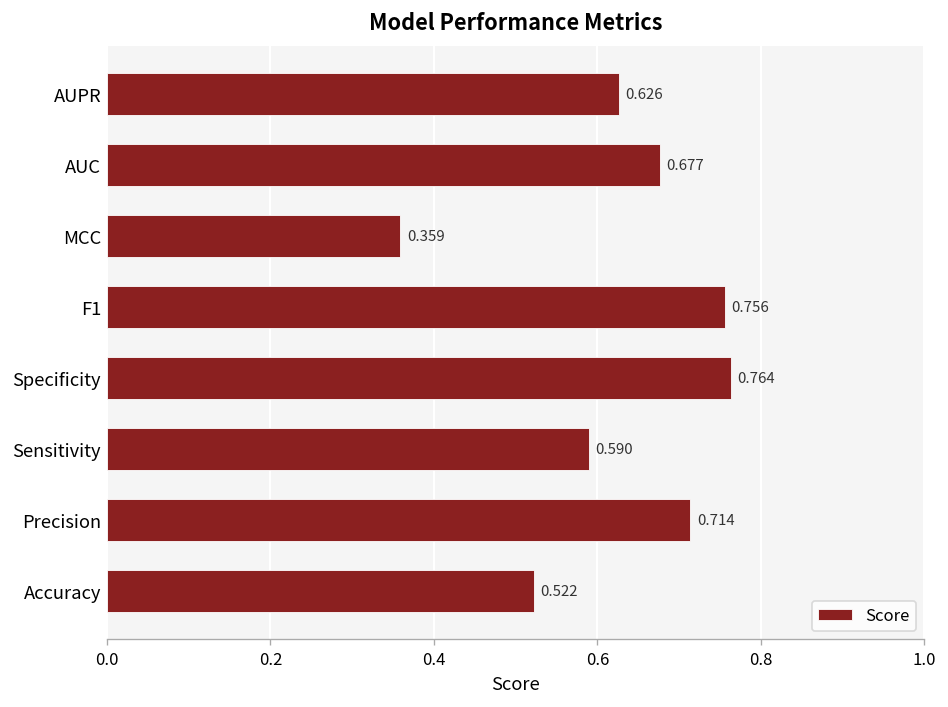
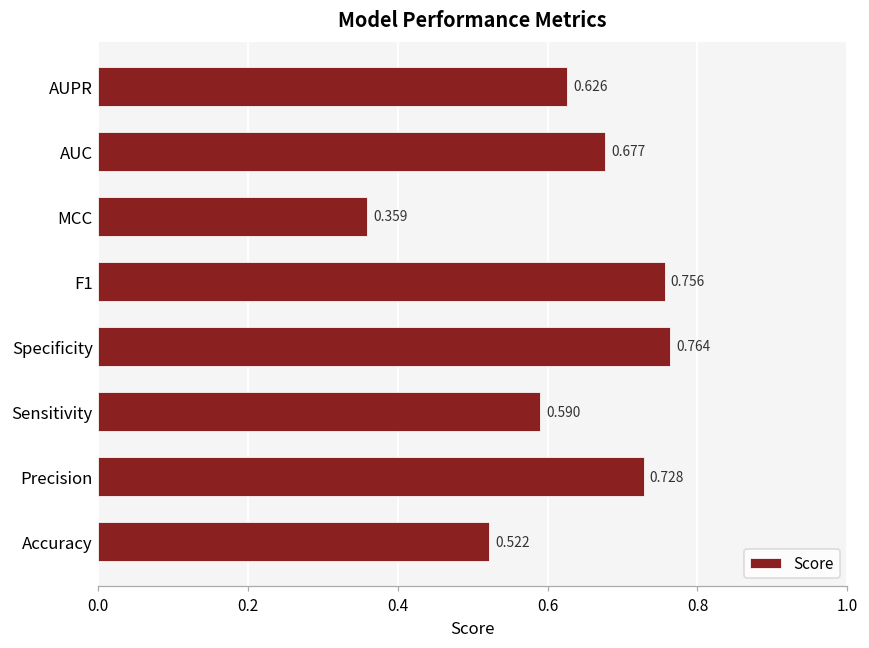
  {
    "AUPR": 0.626,
    "AUC": 0.677,
    "MCC": 0.359,
    "F1": 0.756,
    "Specificity": 0.764,
    "Sensitivity": 0.590,
-   "Precision": 0.714,
+   "Precision": 0.728,
    "Accuracy": 0.522
  }
